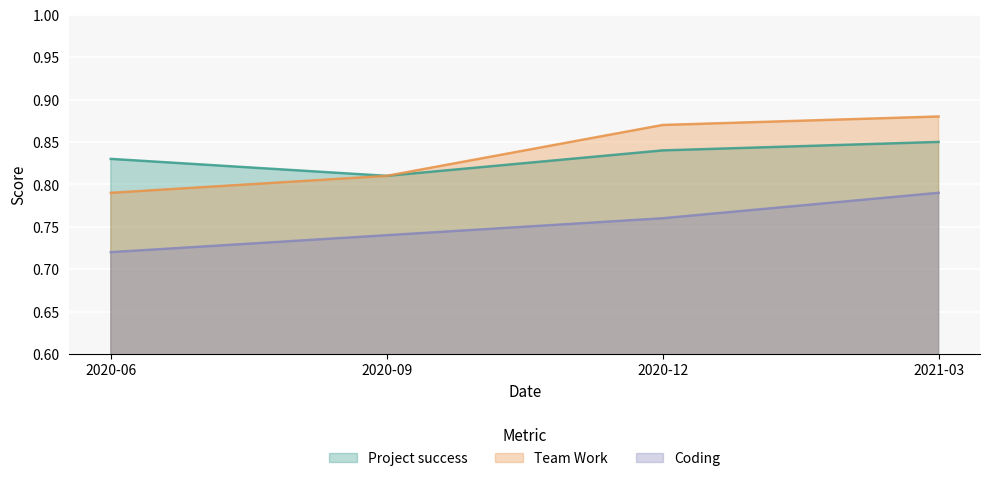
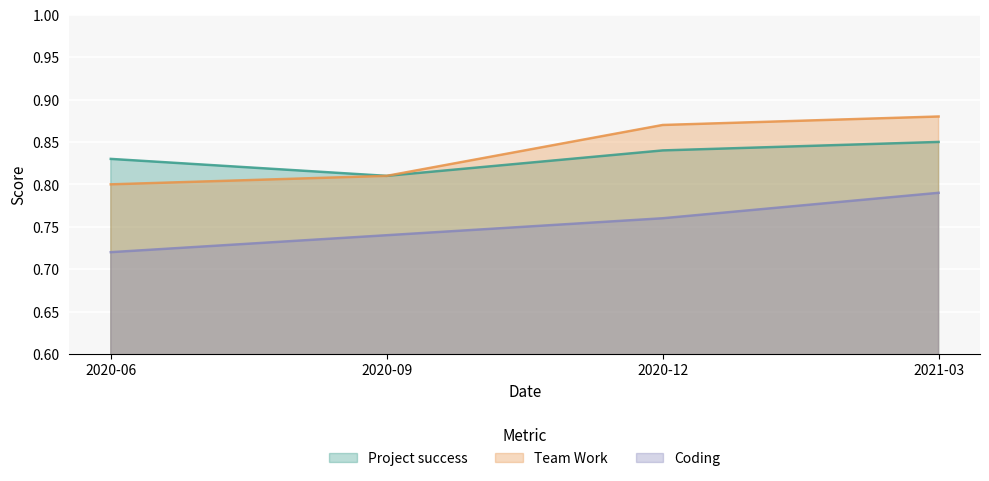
  {
    "Team Work": {
-     "2020-06": 0.79,
+     "2020-06": 0.80,
      "2020-12": 0.87,
      "2021-03": 0.88
    }
  }
